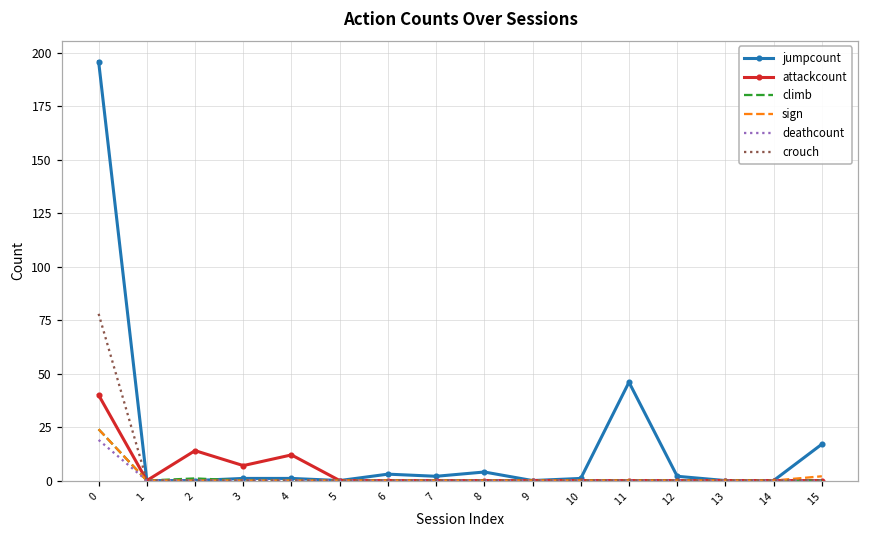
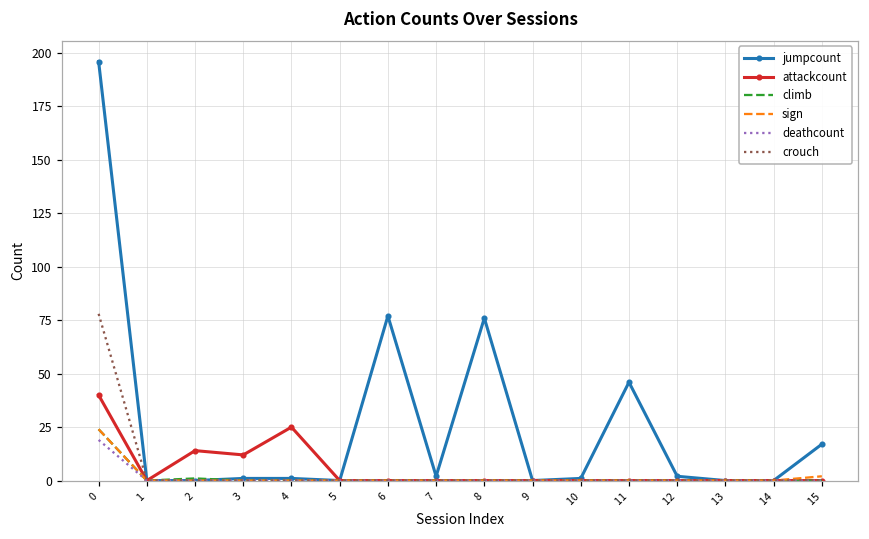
  {
    "jumpcount": {
      "0": 196,
-     "6": 3,
+     "6": 77,
      "7": 2,
-     "8": 4,
+     "8": 76,
      "11": 46,
      "12": 2,
      "15": 17
    },
    "attackcount": {
      "0": 40,
      "2": 14,
-     "3": 7,
-     "4": 12
+     "3": 12,
+     "4": 25
    },
    "sign": {
      "15": 2
    },
    "deathcount": {
      "0": 19
    },
    "crouch": {
      "0": 78
    }
  }
